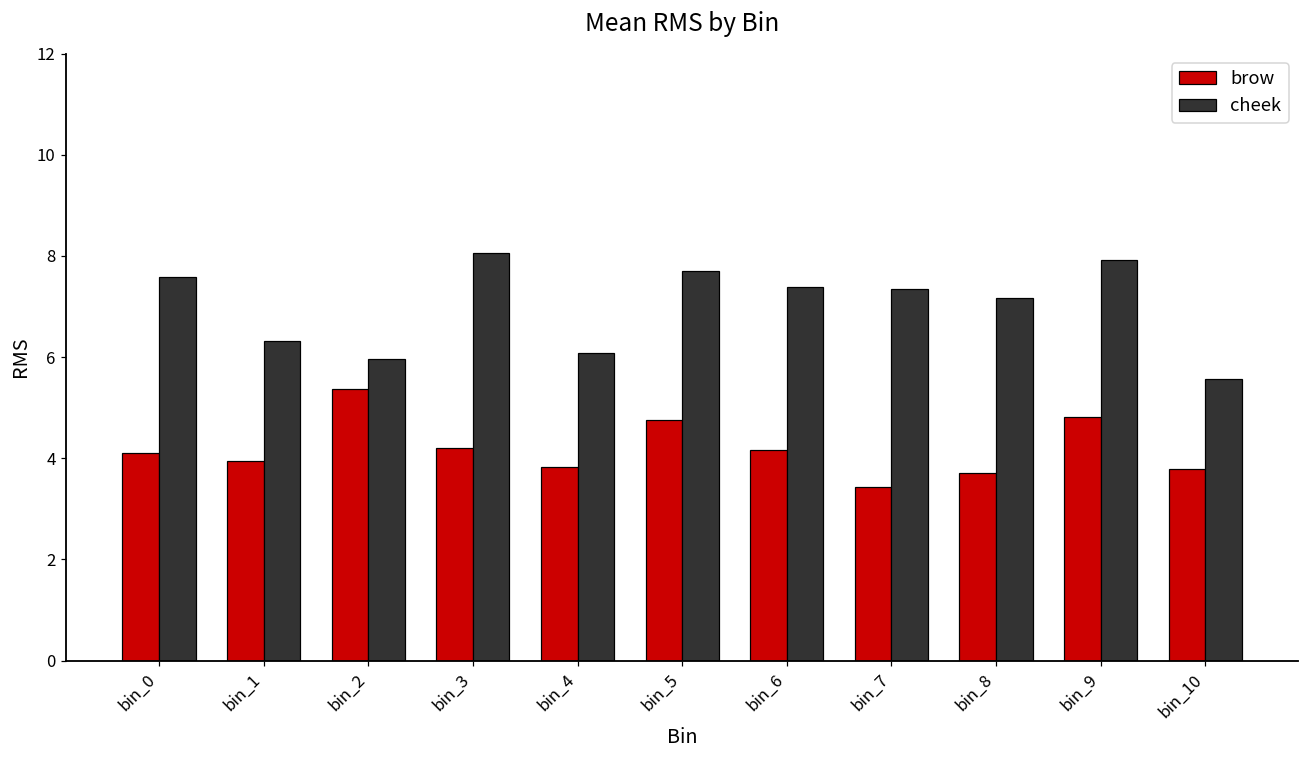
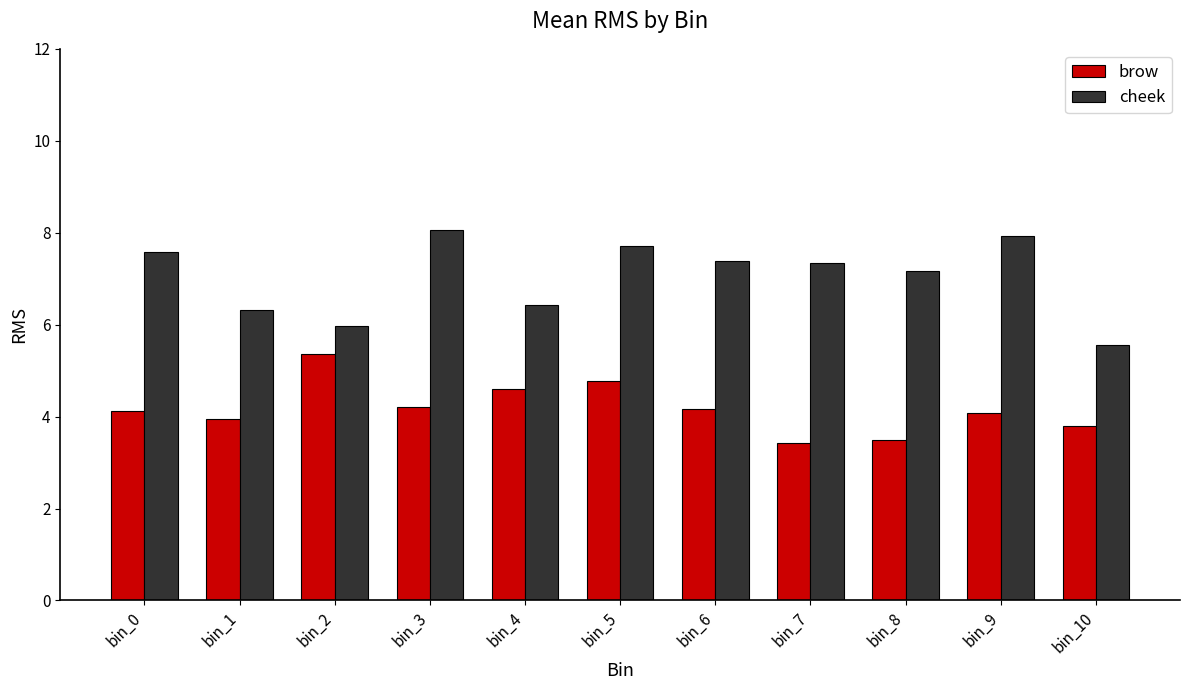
  {
    "brow": {
      "bin_0": 4.1,
      "bin_1": 3.9,
      "bin_2": 5.4,
      "bin_3": 4.2,
-     "bin_4": 3.8,
+     "bin_4": 4.6,
      "bin_5": 4.8,
      "bin_6": 4.2,
      "bin_7": 3.4,
-     "bin_8": 3.7,
-     "bin_9": 4.8,
+     "bin_8": 3.5,
+     "bin_9": 4.1,
      "bin_10": 3.8
    },
    "cheek": {
      "bin_0": 7.6,
      "bin_1": 6.3,
      "bin_2": 6.0,
      "bin_3": 8.1,
-     "bin_4": 6.1,
+     "bin_4": 6.4,
      "bin_5": 7.7,
      "bin_6": 7.4,
      "bin_7": 7.3,
      "bin_8": 7.2,
      "bin_9": 7.9,
      "bin_10": 5.6
    }
  }
